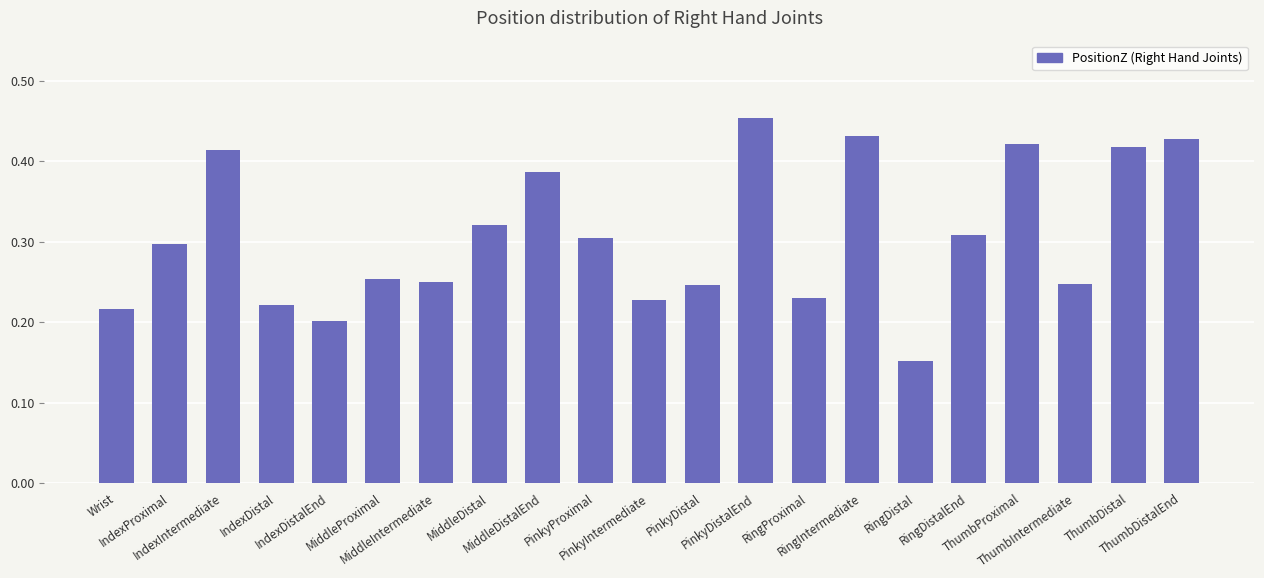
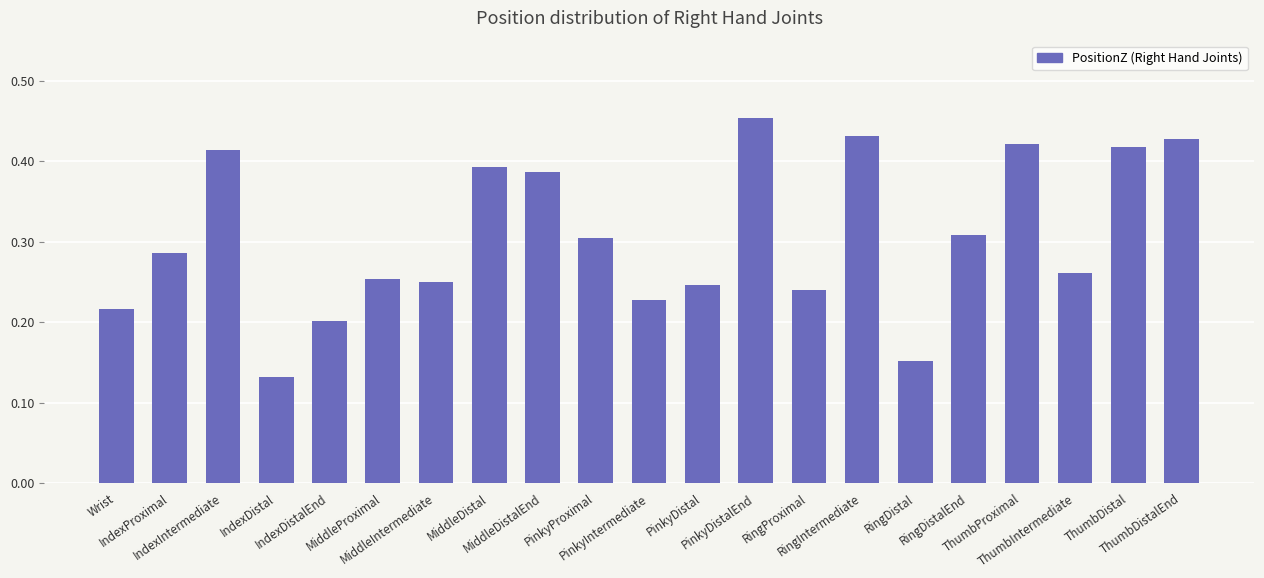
  {
    "Wrist": 0.22,
-   "IndexProximal": 0.30,
+   "IndexProximal": 0.29,
    "IndexIntermediate": 0.41,
-   "IndexDistal": 0.22,
+   "IndexDistal": 0.13,
    "IndexDistalEnd": 0.20,
    "MiddleProximal": 0.25,
    "MiddleIntermediate": 0.25,
-   "MiddleDistal": 0.32,
+   "MiddleDistal": 0.39,
    "MiddleDistalEnd": 0.39,
    "PinkyProximal": 0.31,
    "PinkyIntermediate": 0.23,
    "PinkyDistal": 0.25,
    "PinkyDistalEnd": 0.45,
-   "RingProximal": 0.23,
+   "RingProximal": 0.24,
    "RingIntermediate": 0.43,
    "RingDistal": 0.15,
    "RingDistalEnd": 0.31,
    "ThumbProximal": 0.42,
-   "ThumbIntermediate": 0.25,
+   "ThumbIntermediate": 0.26,
    "ThumbDistal": 0.42,
    "ThumbDistalEnd": 0.43
  }
